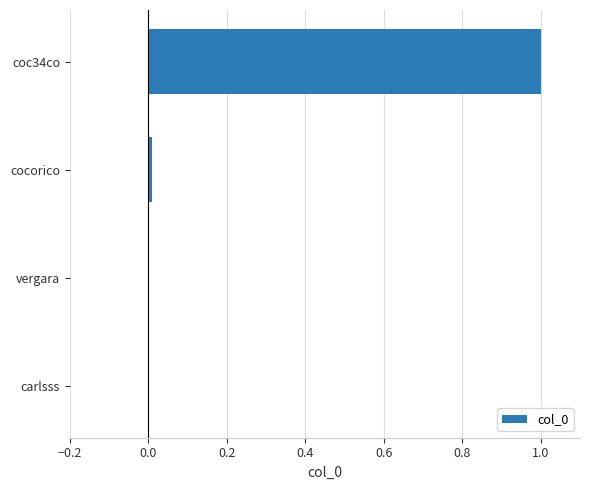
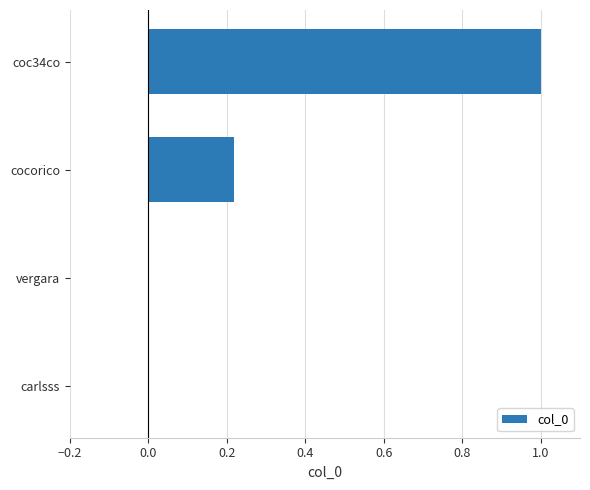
  {
-   "cocorico": 0.01
+   "cocorico": 0.22
  }
